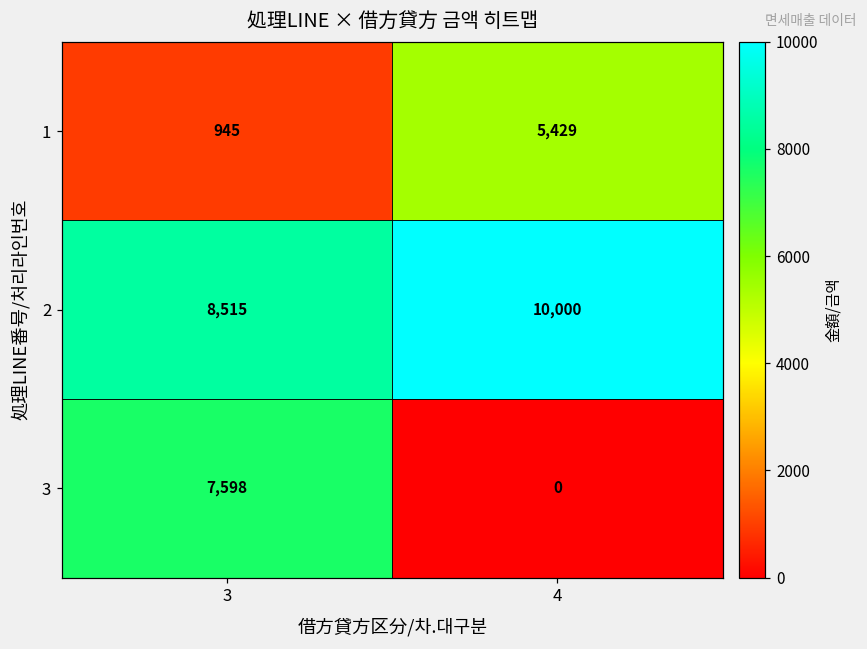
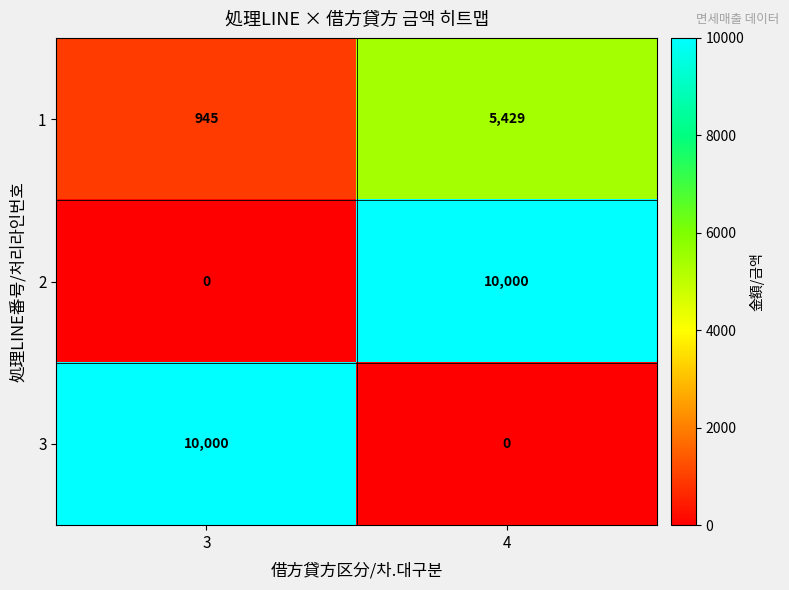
  {
    "1": {
      "3": "945",
      "4": "5,429"
    },
    "2": {
-     "3": "8,515",
+     "3": "0",
      "4": "10,000"
    },
    "3": {
-     "3": "7,598",
+     "3": "10,000",
      "4": "0"
    }
  }
